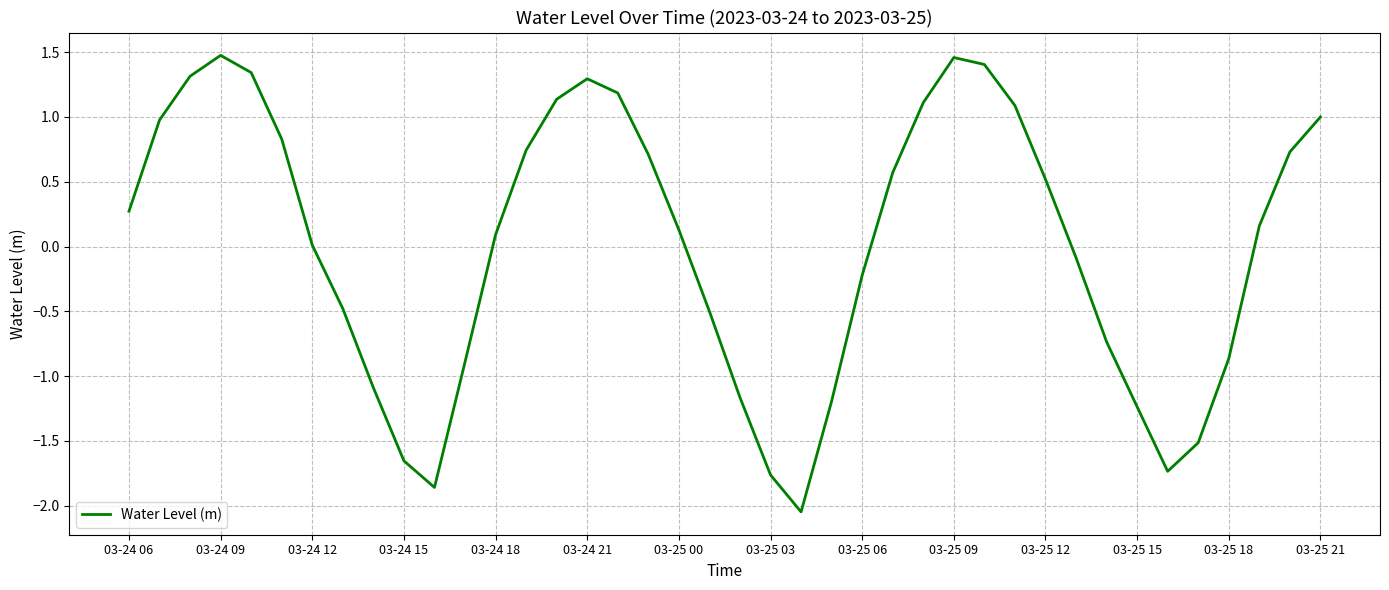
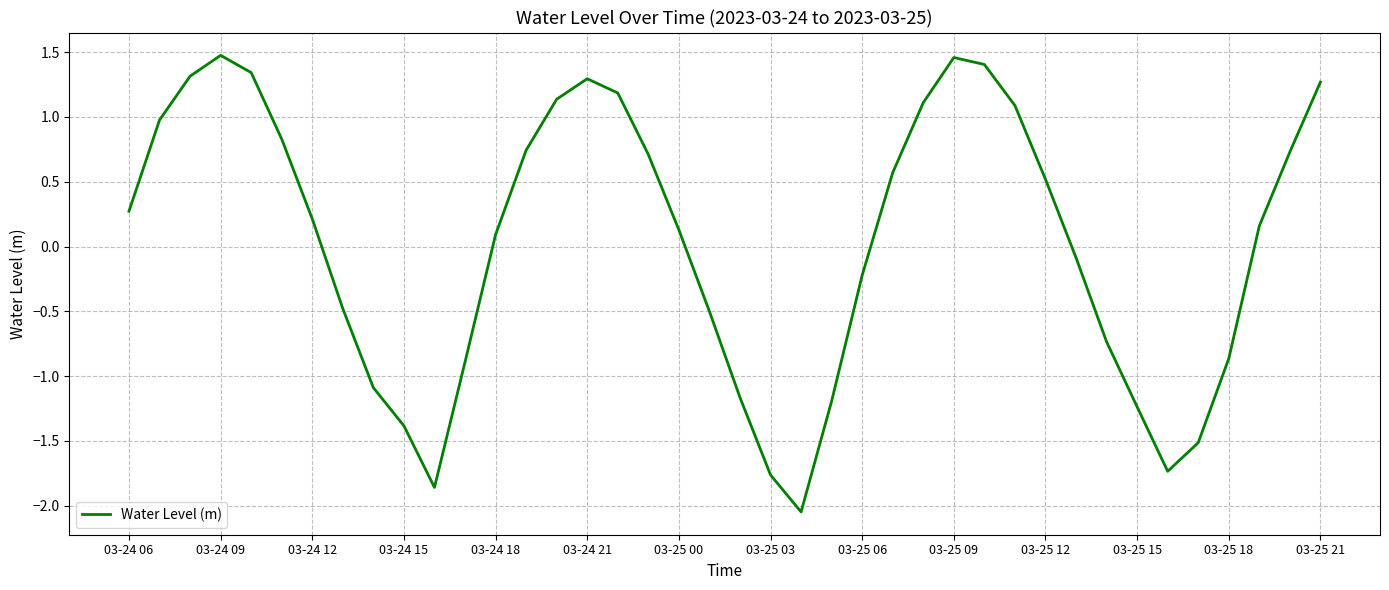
  {
    "03-24 06": 0.27,
    "03-24 09": 1.48,
-   "03-24 12": 0.01,
-   "03-24 15": -1.65,
+   "03-24 12": 0.21,
+   "03-24 15": -1.38,
    "03-24 18": 0.09,
    "03-24 21": 1.29,
    "03-25 00": 0.13,
    "03-25 03": -1.76,
    "03-25 06": -0.22,
    "03-25 09": 1.46,
    "03-25 12": 0.52,
    "03-25 15": -1.24,
    "03-25 18": -0.86,
-   "03-25 21": 1.00
+   "03-25 21": 1.27
  }
